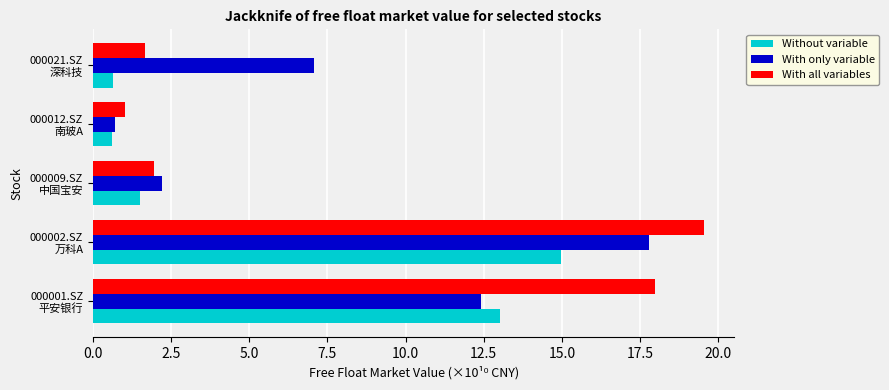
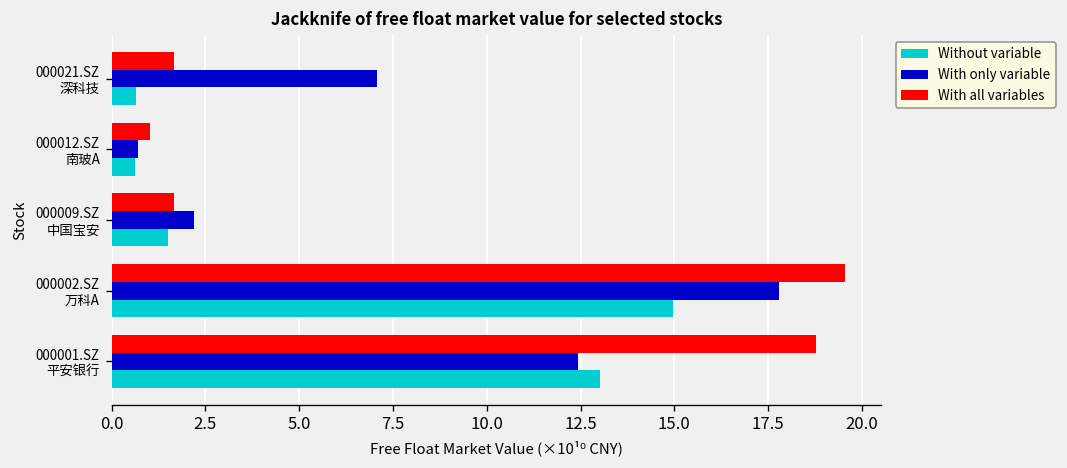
  {
    "Without variable": {
      "000021.SZ 深科技": 0.6,
      "000012.SZ 南玻A": 0.6,
      "000009.SZ 中国宝安": 1.5,
      "000002.SZ 万科A": 15.0,
      "000001.SZ 平安银行": 13.0
    },
    "With only variable": {
      "000021.SZ 深科技": 7.1,
      "000012.SZ 南玻A": 0.7,
      "000009.SZ 中国宝安": 2.2,
      "000002.SZ 万科A": 17.8,
      "000001.SZ 平安银行": 12.4
    },
    "With all variables": {
      "000021.SZ 深科技": 1.7,
      "000012.SZ 南玻A": 1.0,
-     "000009.SZ 中国宝安": 1.9,
+     "000009.SZ 中国宝安": 1.7,
      "000002.SZ 万科A": 19.5,
-     "000001.SZ 平安银行": 18.0
+     "000001.SZ 平安银行": 18.8
    }
  }
